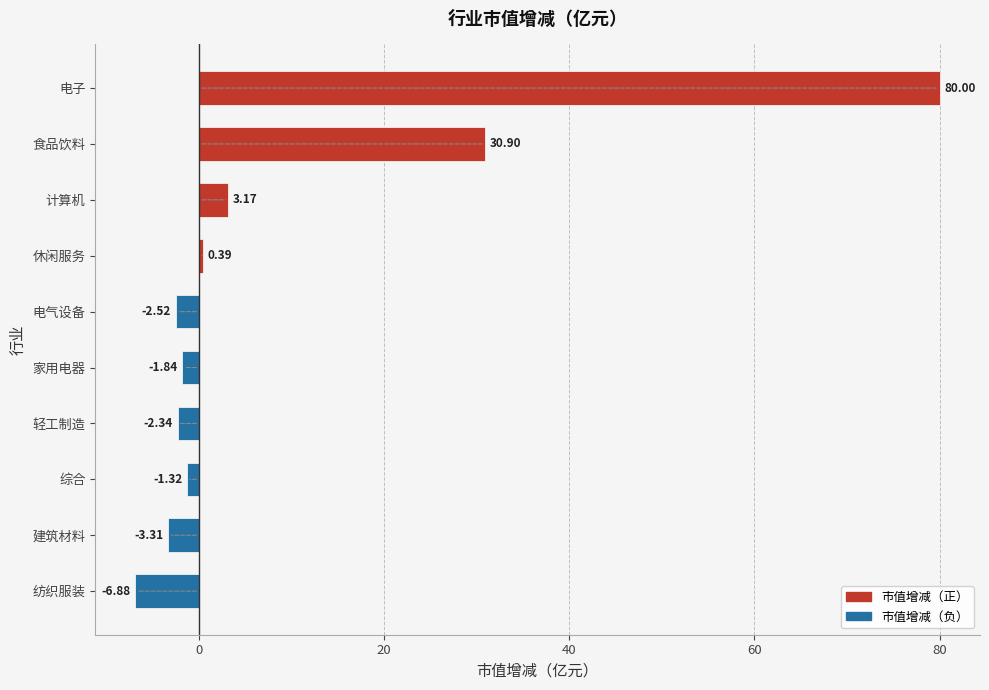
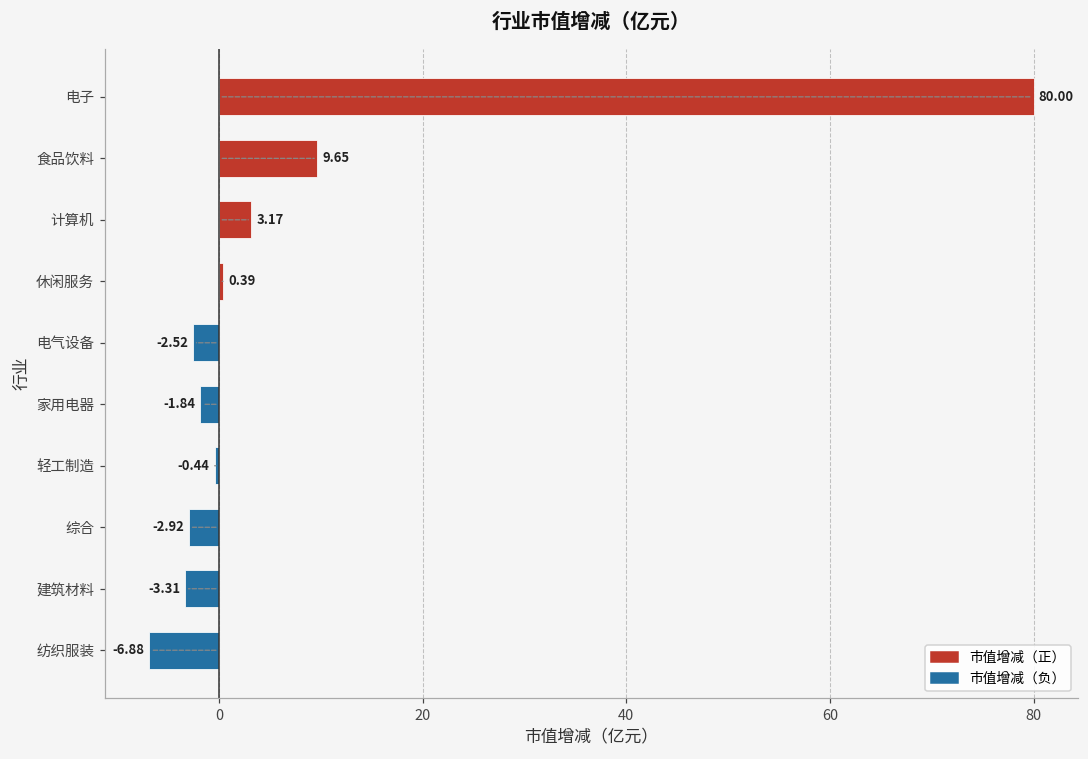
  {
    "电子": 80.00,
-   "食品饮料": 30.90,
+   "食品饮料": 9.65,
    "计算机": 3.17,
    "休闲服务": 0.39,
    "电气设备": -2.52,
    "家用电器": -1.84,
-   "轻工制造": -2.34,
-   "综合": -1.32,
+   "轻工制造": -0.44,
+   "综合": -2.92,
    "建筑材料": -3.31,
    "纺织服装": -6.88
  }
